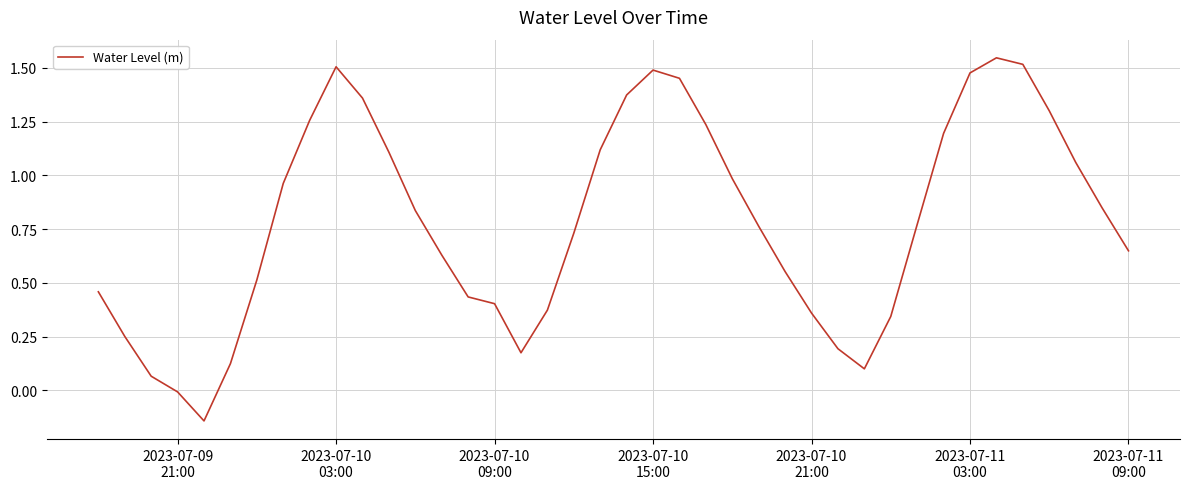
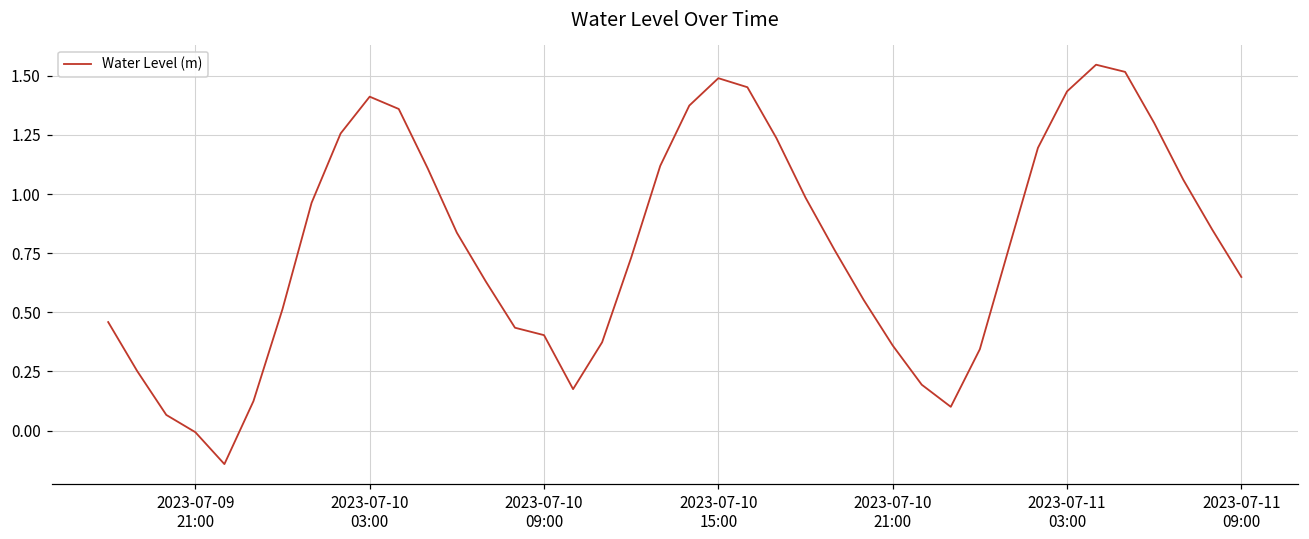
  {
    "2023-07-09 21:00": -0.01,
-   "2023-07-10 03:00": 1.50,
+   "2023-07-10 03:00": 1.41,
    "2023-07-10 09:00": 0.40,
    "2023-07-10 15:00": 1.49,
    "2023-07-10 21:00": 0.36,
-   "2023-07-11 03:00": 1.48,
+   "2023-07-11 03:00": 1.43,
    "2023-07-11 09:00": 0.65
  }
